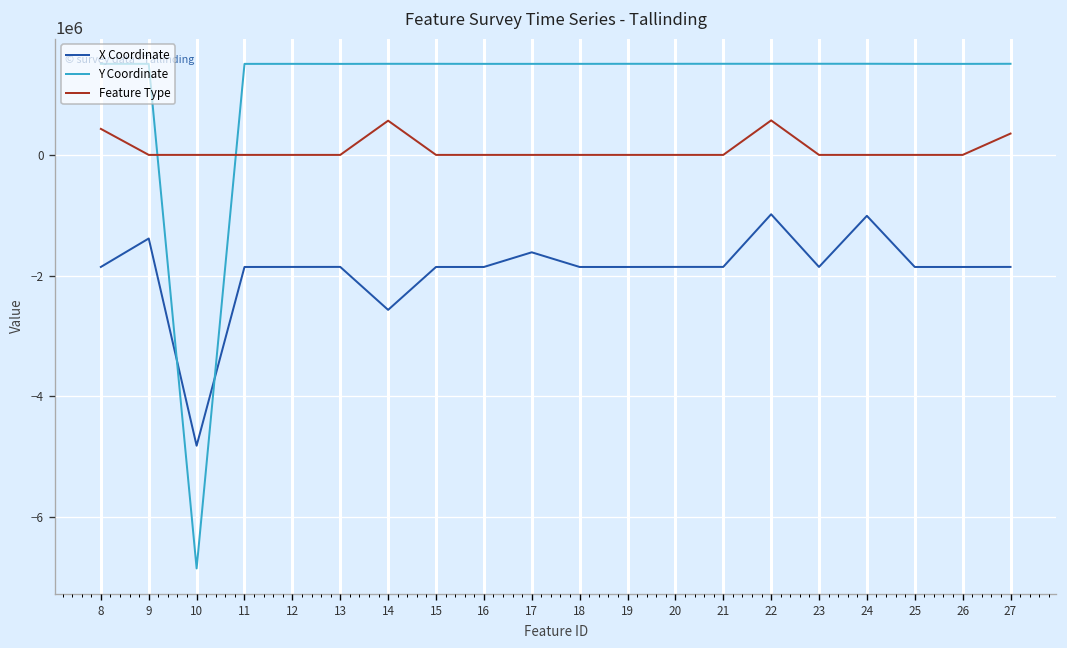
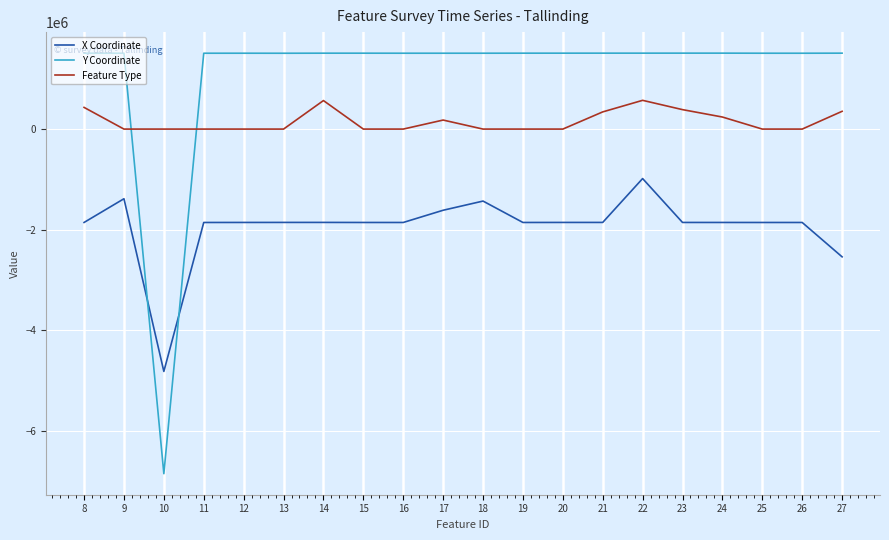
  {
    "X Coordinate": {
      "8": -1900000,
      "9": -1400000,
      "10": -4800000,
      "11": -1900000,
      "12": -1900000,
      "13": -1900000,
-     "14": -2600000,
+     "14": -1900000,
      "15": -1900000,
      "16": -1900000,
      "17": -1600000,
-     "18": -1900000,
+     "18": -1400000,
      "19": -1900000,
      "20": -1900000,
      "21": -1900000,
      "22": -1000000,
      "23": -1900000,
-     "24": -1000000,
+     "24": -1900000,
      "25": -1900000,
      "26": -1900000,
-     "27": -1900000
+     "27": -2500000
    },
    "Y Coordinate": {
      "10": -6800000,
      "11": 1500000,
      "12": 1500000,
      "13": 1500000,
      "14": 1500000,
      "15": 1500000,
      "16": 1500000,
      "17": 1500000,
      "18": 1500000,
      "19": 1500000,
      "20": 1500000,
      "21": 1500000,
      "22": 1500000,
      "23": 1500000,
      "24": 1500000,
      "25": 1500000,
      "26": 1500000,
      "27": 1500000
    },
    "Feature Type": {
      "8": 400000,
      "9": 0,
      "10": 0,
      "11": 0,
      "12": 0,
      "13": 0,
      "14": 600000,
      "15": 0,
      "16": 0,
-     "17": 0,
+     "17": 200000,
      "18": 0,
      "19": 0,
      "20": 0,
-     "21": 0,
+     "21": 300000,
      "22": 600000,
-     "23": 0,
-     "24": 0,
+     "23": 400000,
+     "24": 200000,
      "25": 0,
      "26": 0,
      "27": 400000
    }
  }
